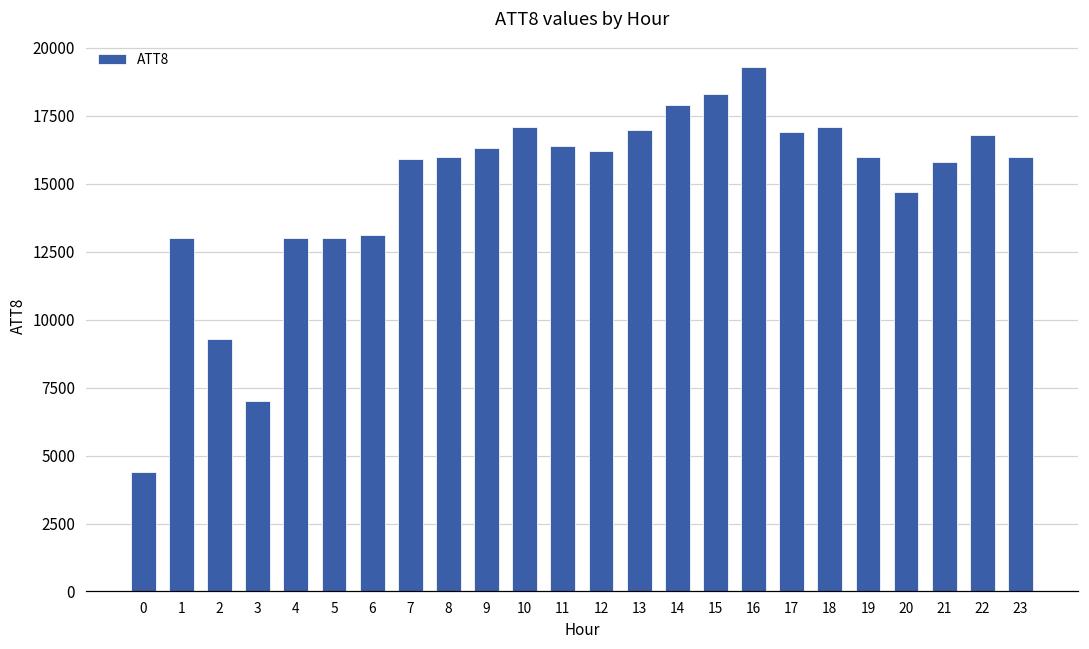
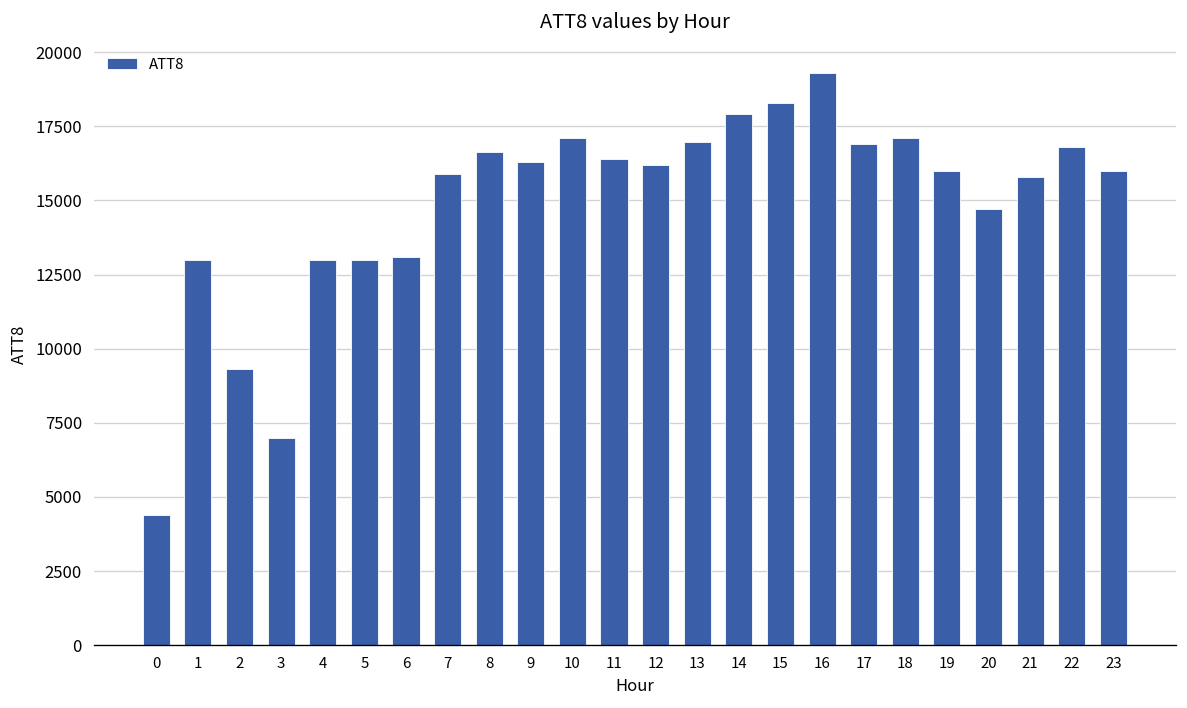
  {
    "0": 4400,
    "1": 13000,
    "2": 9300,
    "3": 7000,
    "4": 13000,
    "5": 13000,
    "6": 13100,
    "7": 15900,
-   "8": 16000,
+   "8": 16600,
    "9": 16300,
    "10": 17100,
    "11": 16400,
    "12": 16200,
    "13": 17000,
    "14": 17900,
    "15": 18300,
    "16": 19300,
    "17": 16900,
    "18": 17100,
    "19": 16000,
    "20": 14700,
    "21": 15800,
    "22": 16800,
    "23": 16000
  }
